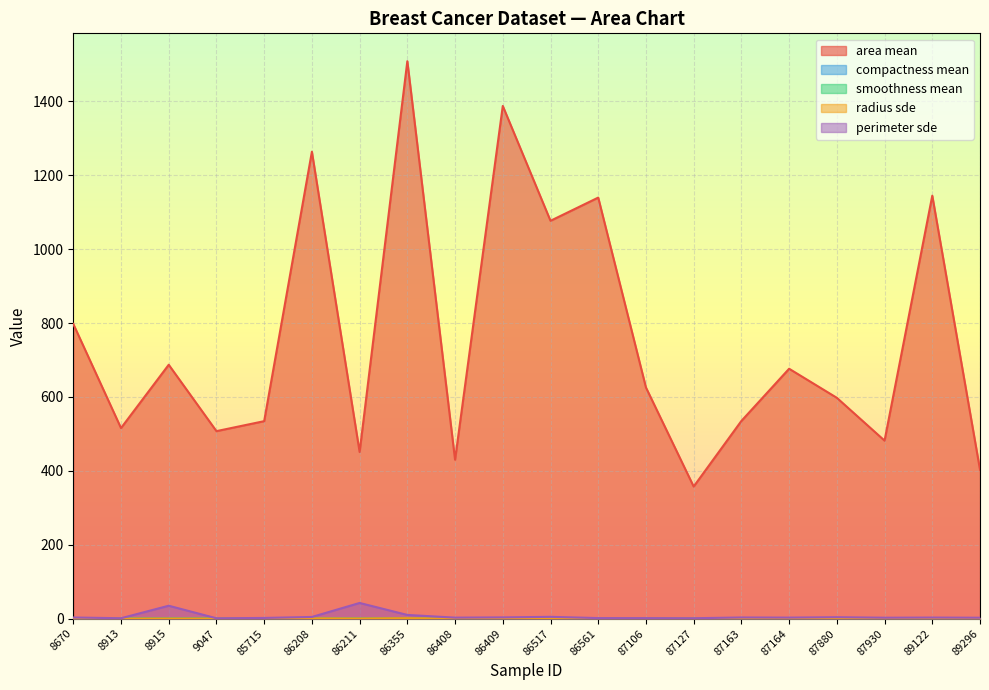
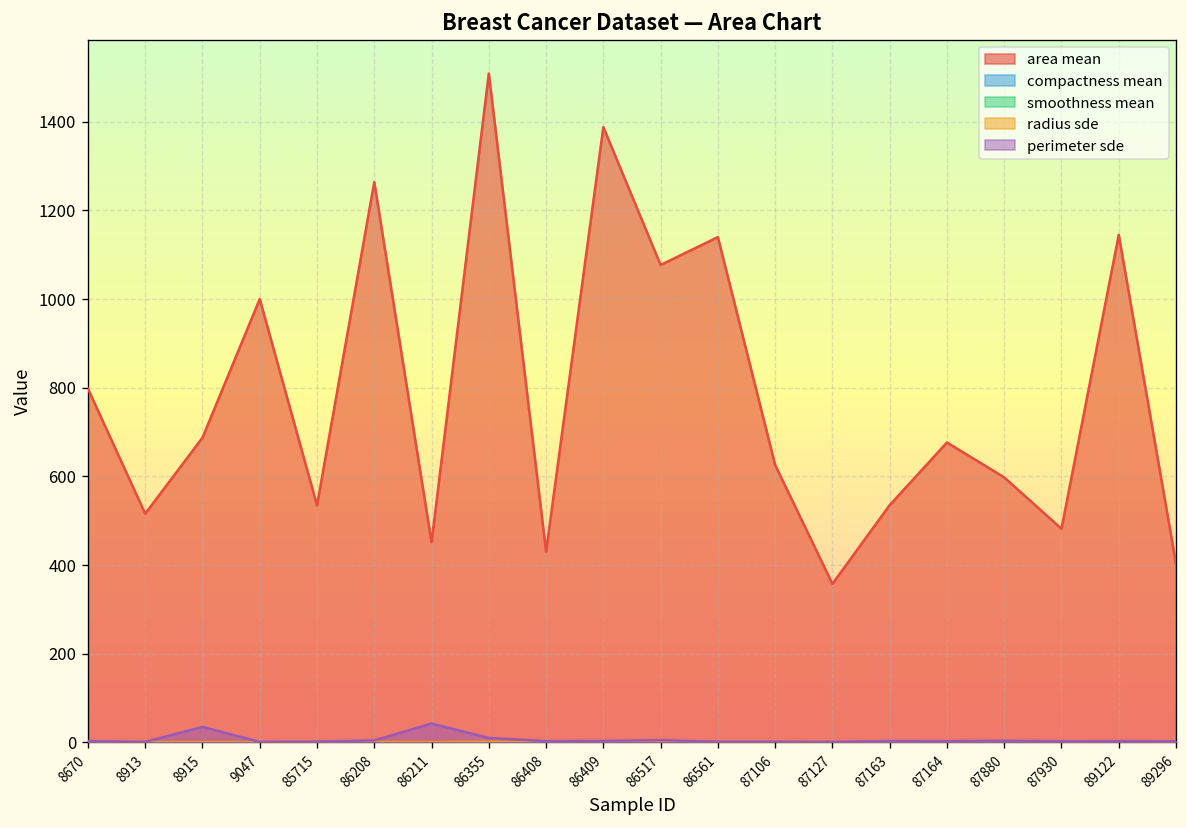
  {
    "area mean": {
      "8670": 800,
      "8913": 520,
      "8915": 690,
-     "9047": 510,
+     "9047": 1000,
      "85715": 530,
      "86208": 1260,
      "86211": 450,
      "86355": 1510,
      "86408": 430,
      "86409": 1390,
      "86517": 1080,
      "86561": 1140,
      "87106": 630,
      "87127": 360,
      "87163": 540,
      "87164": 680,
      "87880": 600,
      "87930": 480,
      "89122": 1150,
      "89296": 400
    },
    "perimeter sde": {
      "8915": 30,
      "86211": 40,
      "86355": 10
    }
  }
